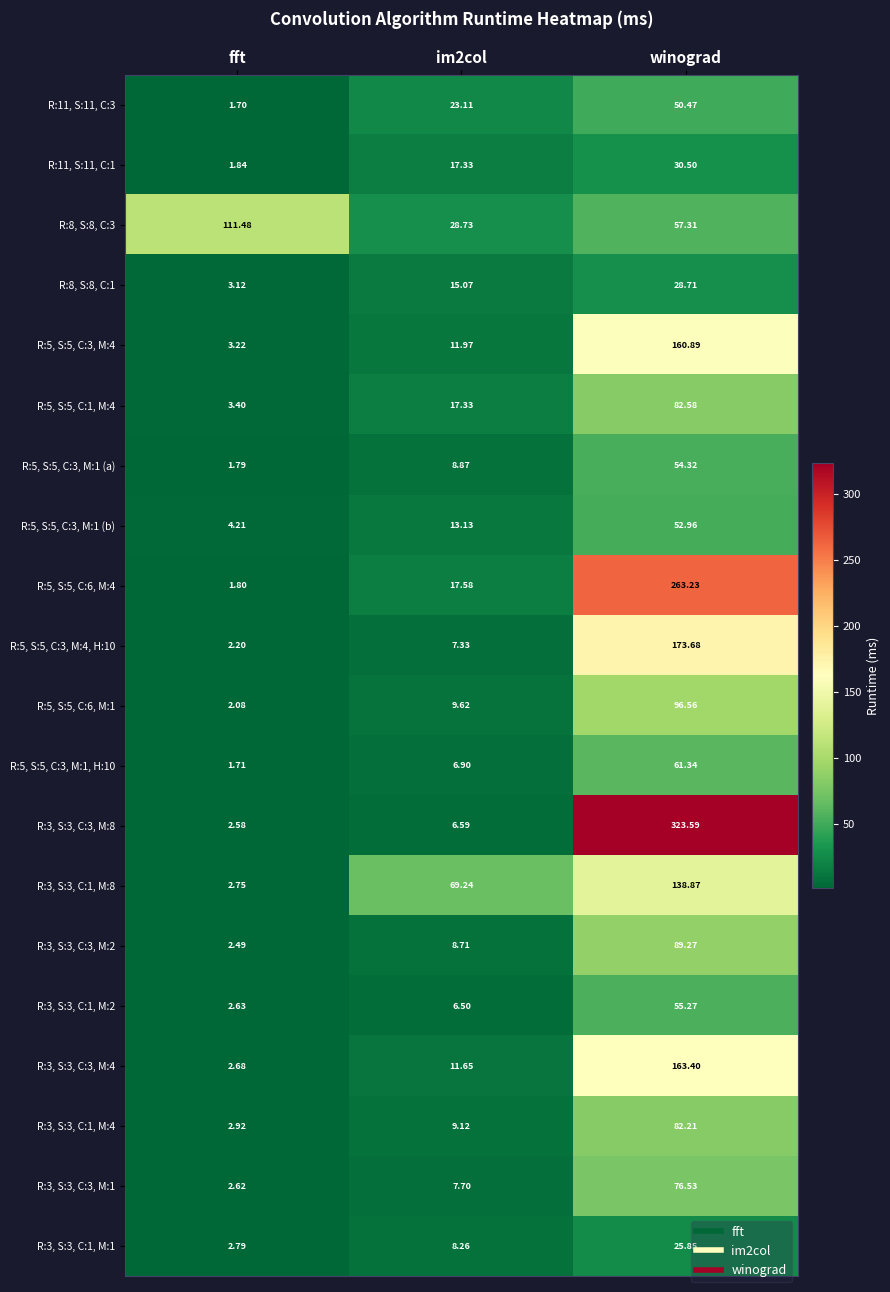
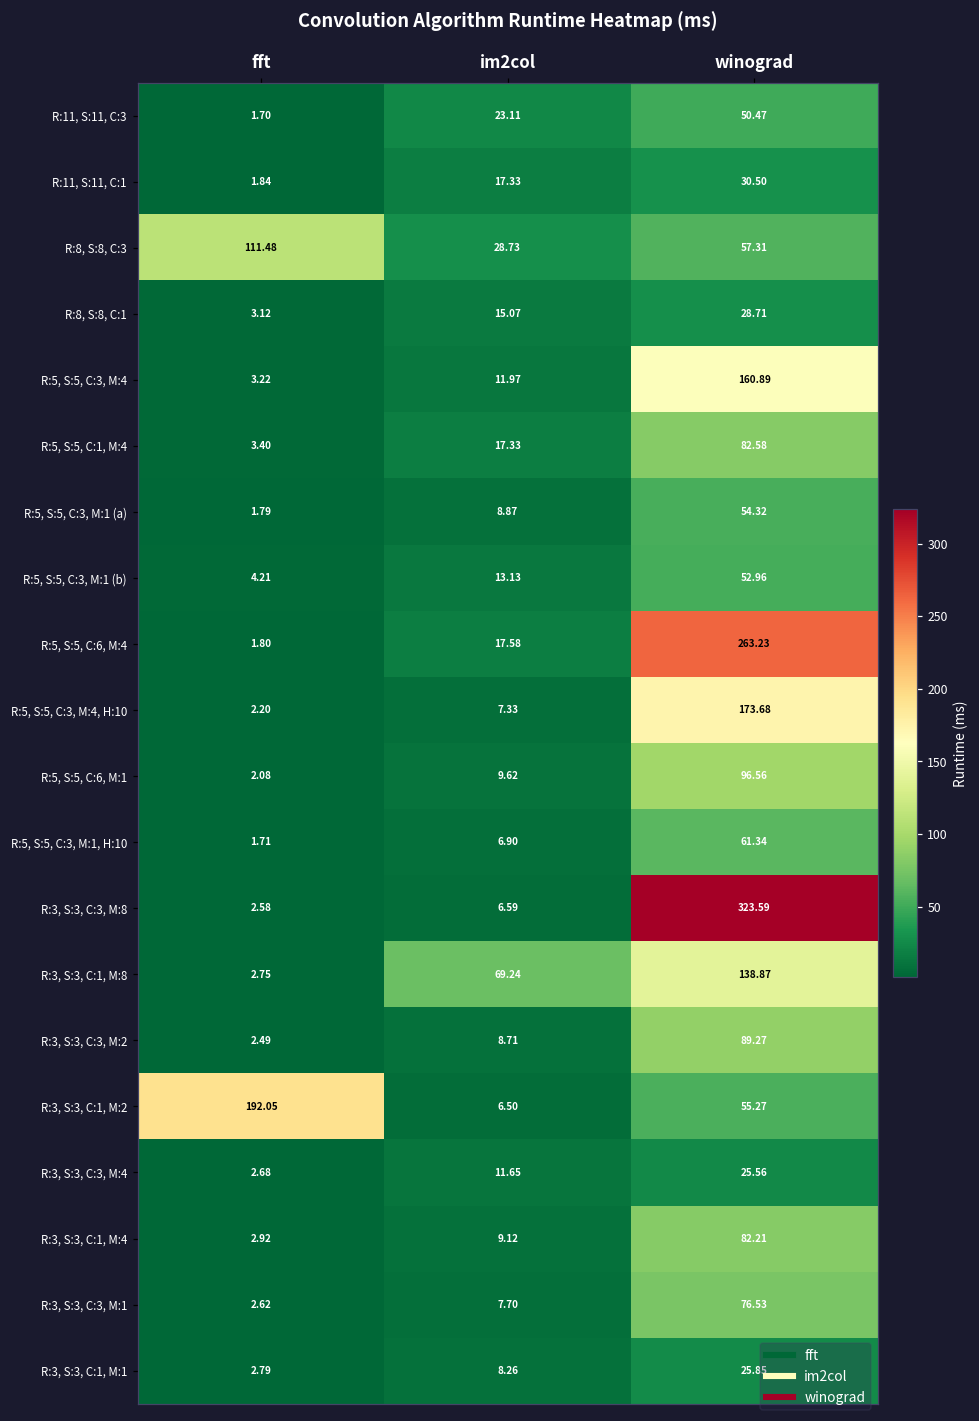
  {
    "R:11, S:11, C:3": {
      "fft": 1.70,
      "im2col": 23.11,
      "winograd": 50.47
    },
    "R:11, S:11, C:1": {
      "fft": 1.84,
      "im2col": 17.33,
      "winograd": 30.50
    },
    "R:8, S:8, C:3": {
      "fft": 111.48,
      "im2col": 28.73,
      "winograd": 57.31
    },
    "R:8, S:8, C:1": {
      "fft": 3.12,
      "im2col": 15.07,
      "winograd": 28.71
    },
    "R:5, S:5, C:3, M:4": {
      "fft": 3.22,
      "im2col": 11.97,
      "winograd": 160.89
    },
    "R:5, S:5, C:1, M:4": {
      "fft": 3.40,
      "im2col": 17.33,
      "winograd": 82.58
    },
    "R:5, S:5, C:3, M:1 (a)": {
      "fft": 1.79,
      "im2col": 8.87,
      "winograd": 54.32
    },
    "R:5, S:5, C:3, M:1 (b)": {
      "fft": 4.21,
      "im2col": 13.13,
      "winograd": 52.96
    },
    "R:5, S:5, C:6, M:4": {
      "fft": 1.80,
      "im2col": 17.58,
      "winograd": 263.23
    },
    "R:5, S:5, C:3, M:4, H:10": {
      "fft": 2.20,
      "im2col": 7.33,
      "winograd": 173.68
    },
    "R:5, S:5, C:6, M:1": {
      "fft": 2.08,
      "im2col": 9.62,
      "winograd": 96.56
    },
    "R:5, S:5, C:3, M:1, H:10": {
      "fft": 1.71,
      "im2col": 6.90,
      "winograd": 61.34
    },
    "R:3, S:3, C:3, M:8": {
      "fft": 2.58,
      "im2col": 6.59,
      "winograd": 323.59
    },
    "R:3, S:3, C:1, M:8": {
      "fft": 2.75,
      "im2col": 69.24,
      "winograd": 138.87
    },
    "R:3, S:3, C:3, M:2": {
      "fft": 2.49,
      "im2col": 8.71,
      "winograd": 89.27
    },
    "R:3, S:3, C:1, M:2": {
-     "fft": 2.63,
+     "fft": 192.05,
      "im2col": 6.50,
      "winograd": 55.27
    },
    "R:3, S:3, C:3, M:4": {
      "fft": 2.68,
      "im2col": 11.65,
-     "winograd": 163.40
+     "winograd": 25.56
    },
    "R:3, S:3, C:1, M:4": {
      "fft": 2.92,
      "im2col": 9.12,
      "winograd": 82.21
    },
    "R:3, S:3, C:3, M:1": {
      "fft": 2.62,
      "im2col": 7.70,
      "winograd": 76.53
    },
    "R:3, S:3, C:1, M:1": {
      "fft": 2.79,
      "im2col": 8.26
    }
  }
